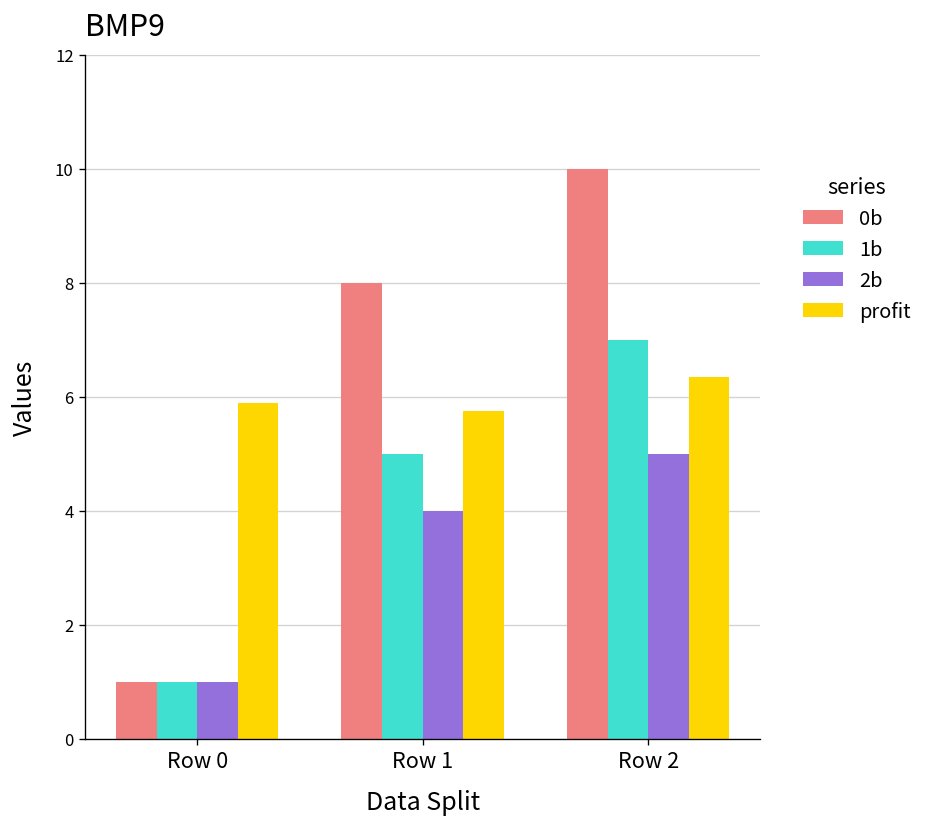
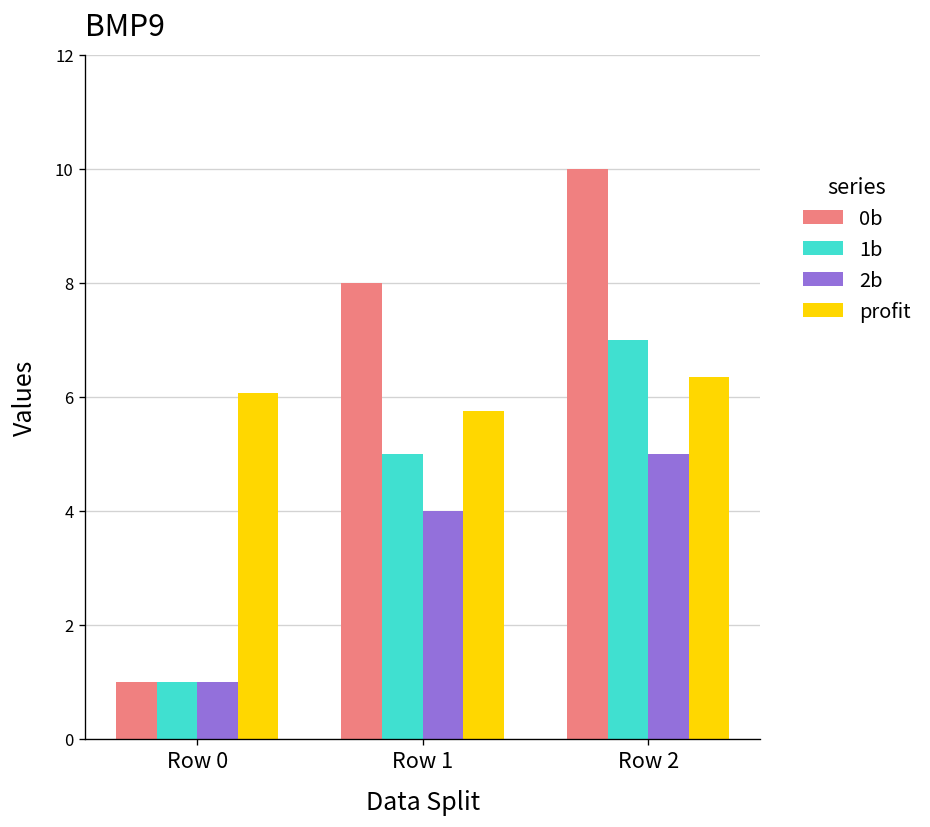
  {
    "0b": {
      "Row 0": 1.0,
      "Row 1": 8.0,
      "Row 2": 10.0
    },
    "1b": {
      "Row 0": 1.0,
      "Row 1": 5.0,
      "Row 2": 7.0
    },
    "2b": {
      "Row 0": 1.0,
      "Row 1": 4.0,
      "Row 2": 5.0
    },
    "profit": {
-     "Row 0": 5.9,
+     "Row 0": 6.1,
      "Row 1": 5.8,
      "Row 2": 6.3
    }
  }
